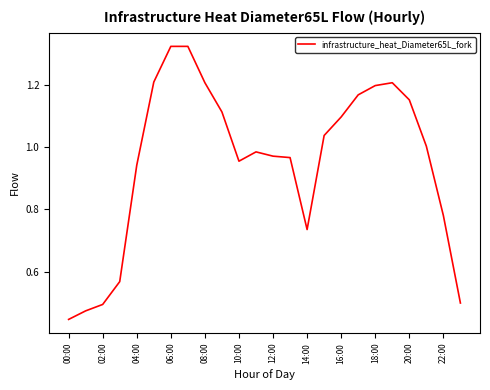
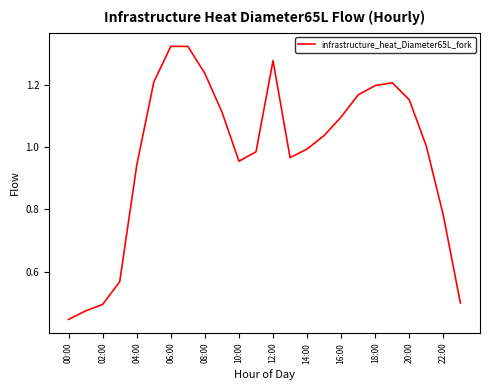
  {
    "00:00": 0.45,
    "02:00": 0.49,
    "04:00": 0.94,
    "06:00": 1.32,
-   "08:00": 1.21,
+   "08:00": 1.24,
    "10:00": 0.96,
-   "12:00": 0.97,
-   "14:00": 0.74,
+   "12:00": 1.28,
+   "14:00": 0.99,
    "16:00": 1.10,
    "18:00": 1.20,
    "20:00": 1.15,
    "22:00": 0.78
  }
